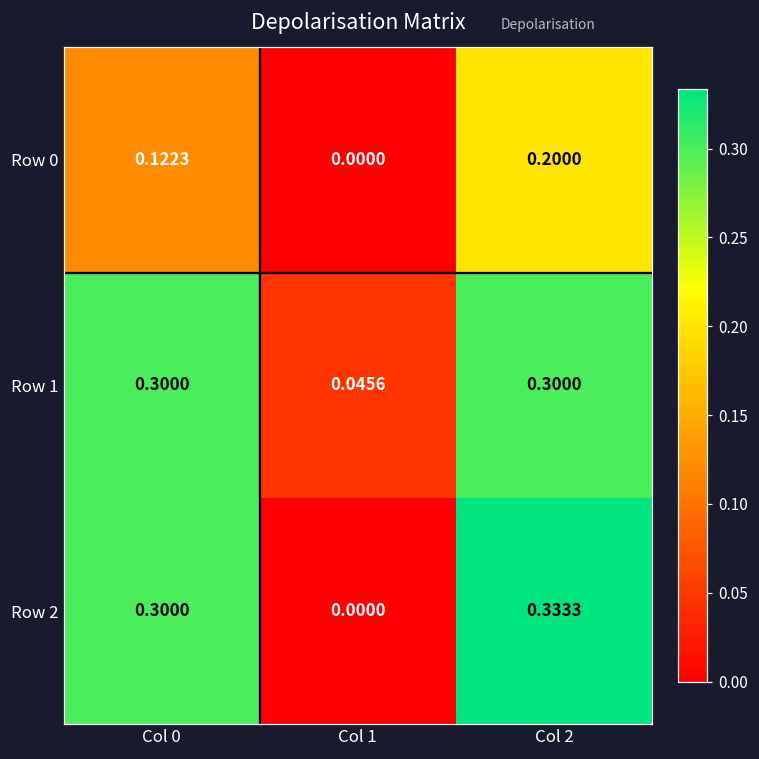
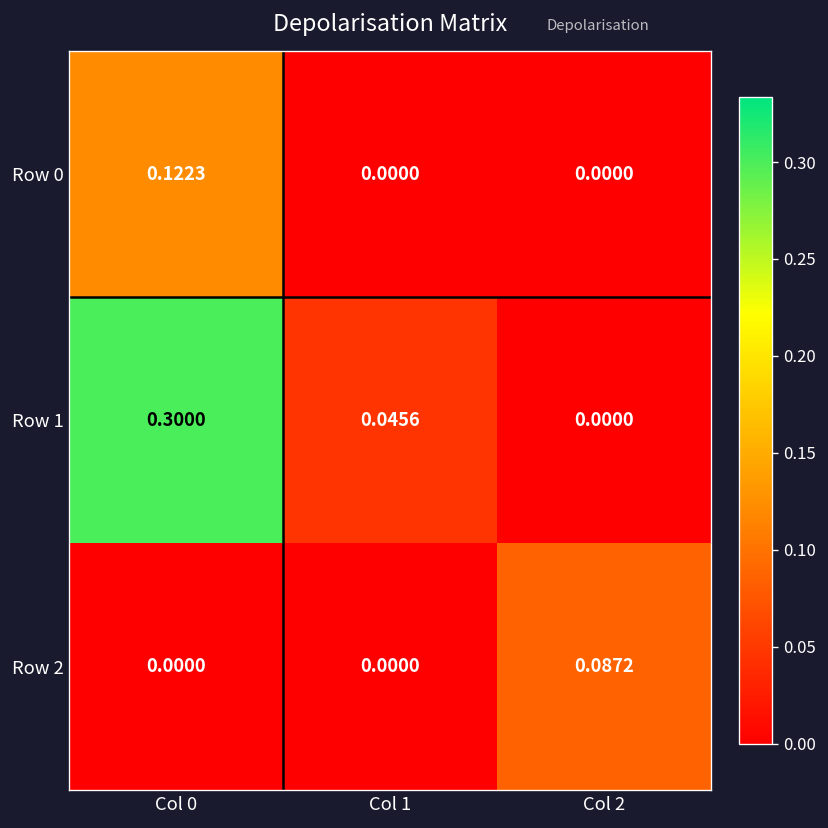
  {
    "Row 0": {
      "Col 0": 0.1223,
      "Col 1": 0.0000,
-     "Col 2": 0.2000
+     "Col 2": 0.0000
    },
    "Row 1": {
      "Col 0": 0.3000,
      "Col 1": 0.0456,
-     "Col 2": 0.3000
+     "Col 2": 0.0000
    },
    "Row 2": {
-     "Col 0": 0.3000,
+     "Col 0": 0.0000,
      "Col 1": 0.0000,
-     "Col 2": 0.3333
+     "Col 2": 0.0872
    }
  }
